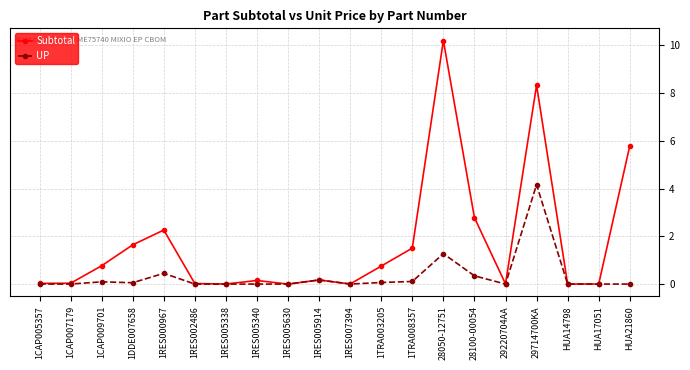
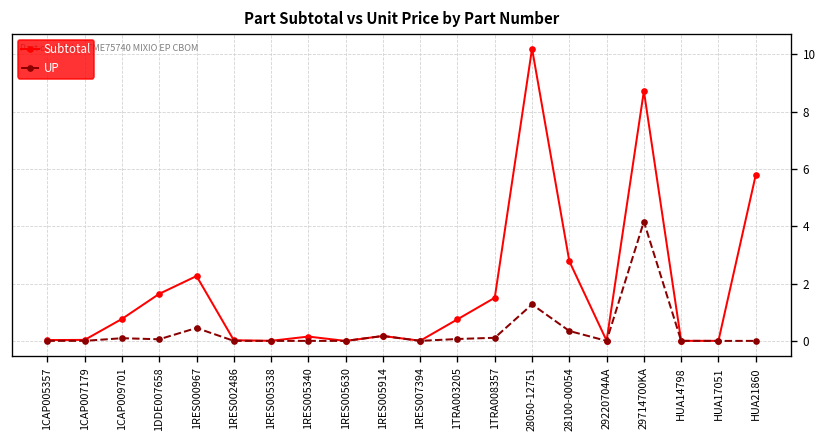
  {
    "Subtotal": {
      "1CAP009701": 0.8,
      "1DDE007658": 1.6,
      "1RES000967": 2.3,
      "1RES005340": 0.2,
      "1TRA003205": 0.8,
      "1TRA008357": 1.5,
      "28050-12751": 10.2,
      "28100-00054": 2.8,
-     "29714700KA": 8.3,
+     "29714700KA": 8.7,
      "HUA21860": 5.8
    },
    "UP": {
      "1CAP009701": 0.1,
      "1DDE007658": 0.1,
      "1RES000967": 0.5,
      "1RES005340": 0.0,
      "1TRA003205": 0.1,
      "1TRA008357": 0.1,
      "28050-12751": 1.3,
      "28100-00054": 0.3,
      "29714700KA": 4.2,
      "HUA21860": 0.0
    }
  }
